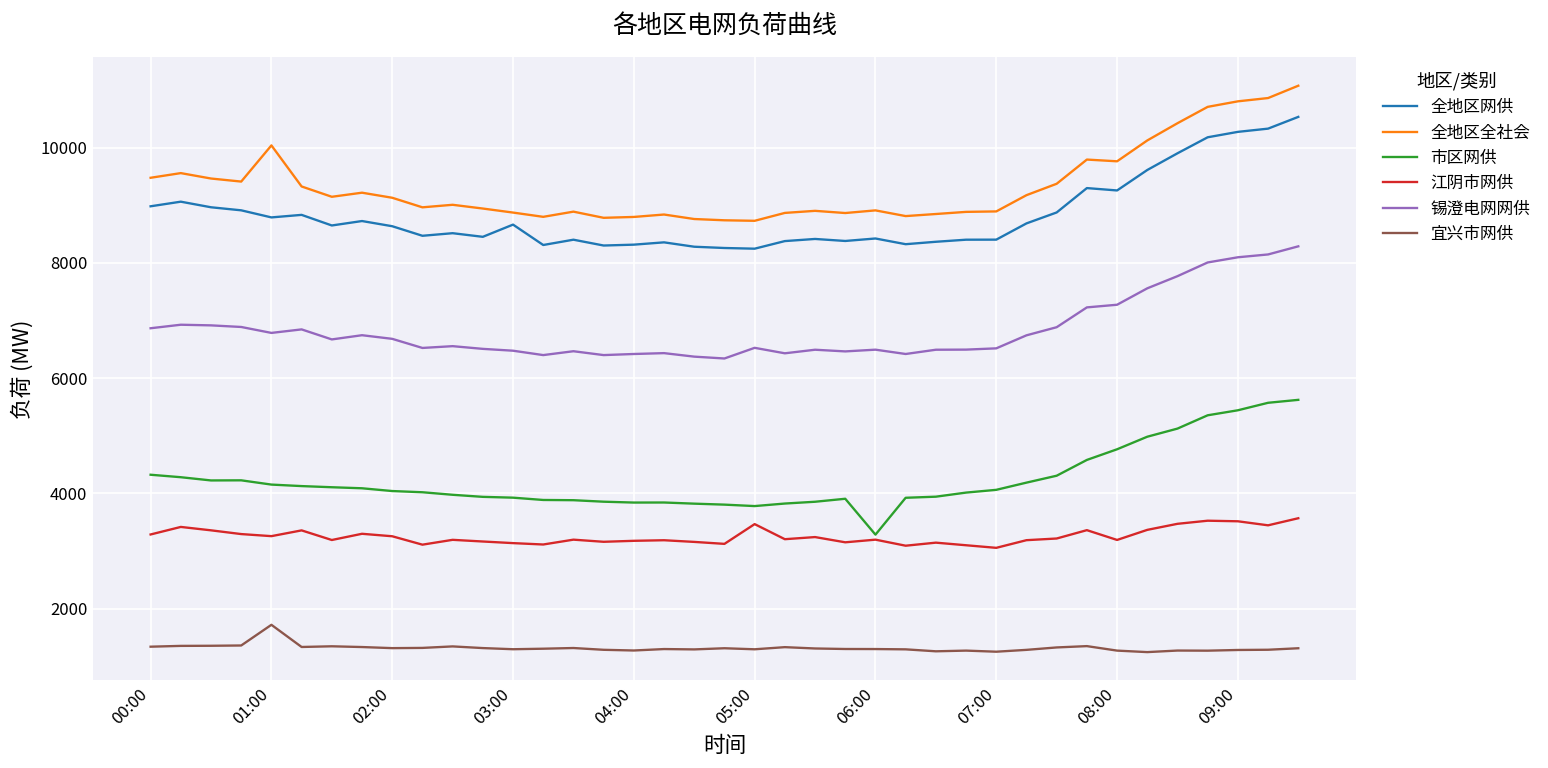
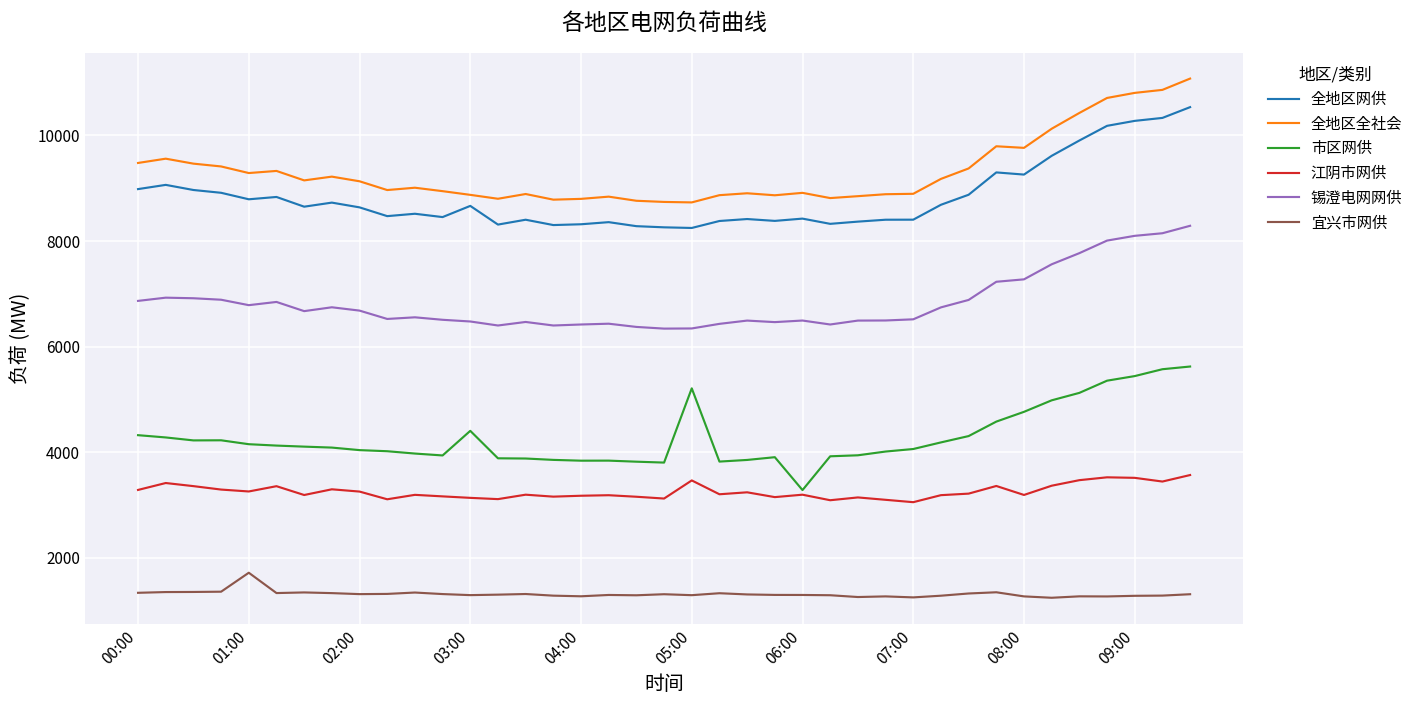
  {
    "全地区网供": {
      "00:00": 9000,
      "01:00": 8800,
      "02:00": 8600,
      "03:00": 8700,
      "04:00": 8300,
      "05:00": 8200,
      "06:00": 8400,
      "07:00": 8400,
      "08:00": 9300,
      "09:00": 10300
    },
    "全地区全社会": {
      "00:00": 9500,
-     "01:00": 10000,
+     "01:00": 9300,
      "02:00": 9100,
      "03:00": 8900,
      "04:00": 8800,
      "05:00": 8700,
      "06:00": 8900,
      "07:00": 8900,
      "08:00": 9800,
      "09:00": 10800
    },
    "市区网供": {
      "00:00": 4300,
      "01:00": 4200,
      "02:00": 4000,
-     "03:00": 3900,
+     "03:00": 4400,
      "04:00": 3800,
-     "05:00": 3800,
+     "05:00": 5200,
      "06:00": 3300,
      "07:00": 4100,
      "08:00": 4800,
      "09:00": 5400
    },
    "江阴市网供": {
      "00:00": 3300,
      "01:00": 3300,
      "02:00": 3300,
      "03:00": 3100,
      "04:00": 3200,
      "05:00": 3500,
      "06:00": 3200,
      "07:00": 3100,
      "08:00": 3200,
      "09:00": 3500
    },
    "锡澄电网网供": {
      "00:00": 6900,
      "01:00": 6800,
      "02:00": 6700,
      "03:00": 6500,
      "04:00": 6400,
-     "05:00": 6500,
+     "05:00": 6300,
      "06:00": 6500,
      "07:00": 6500,
      "08:00": 7300,
      "09:00": 8100
    },
    "宜兴市网供": {
      "00:00": 1300,
      "01:00": 1700,
      "02:00": 1300,
      "03:00": 1300,
      "04:00": 1300,
      "05:00": 1300,
      "06:00": 1300,
      "07:00": 1300,
      "08:00": 1300,
      "09:00": 1300
    }
  }
